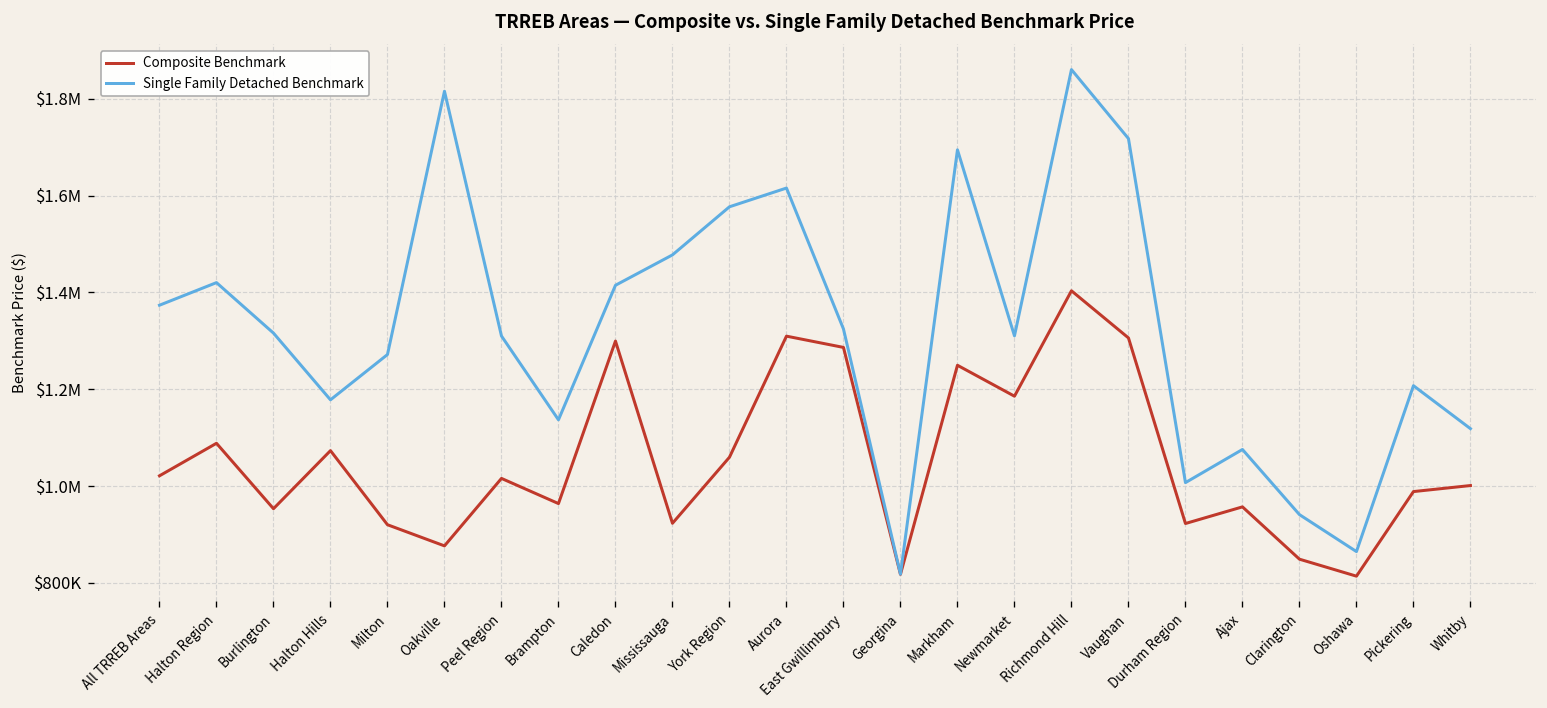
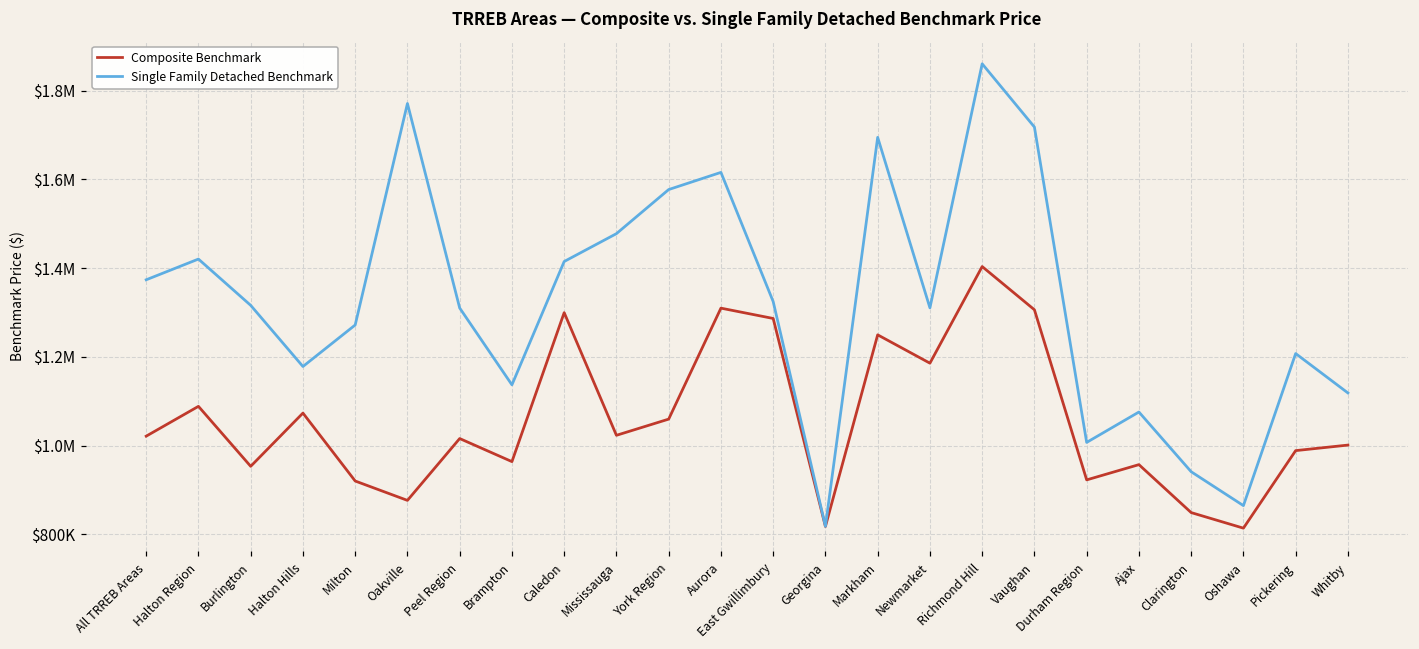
  {
    "Composite Benchmark": {
      "All TRREB Areas": "$1020000",
      "Halton Region": "$1090000",
      "Burlington": "$950000",
      "Halton Hills": "$1070000",
      "Milton": "$920000",
      "Oakville": "$880000",
      "Peel Region": "$1020000",
      "Brampton": "$960000",
      "Caledon": "$1300000",
-     "Mississauga": "$920000",
+     "Mississauga": "$1020000",
      "York Region": "$1060000",
      "Aurora": "$1310000",
      "East Gwillimbury": "$1290000",
      "Markham": "$1250000",
      "Newmarket": "$1190000",
      "Richmond Hill": "$1400000",
      "Vaughan": "$1310000",
      "Durham Region": "$920000",
      "Ajax": "$960000",
      "Clarington": "$850000",
      "Oshawa": "$810000",
      "Pickering": "$990000",
      "Whitby": "$1000000"
    },
    "Single Family Detached Benchmark": {
      "All TRREB Areas": "$1370000",
      "Halton Region": "$1420000",
      "Burlington": "$1320000",
      "Halton Hills": "$1180000",
      "Milton": "$1270000",
-     "Oakville": "$1820000",
+     "Oakville": "$1770000",
      "Peel Region": "$1310000",
      "Brampton": "$1140000",
      "Caledon": "$1410000",
      "Mississauga": "$1480000",
      "York Region": "$1580000",
      "Aurora": "$1620000",
      "East Gwillimbury": "$1320000",
      "Markham": "$1690000",
      "Newmarket": "$1310000",
      "Richmond Hill": "$1860000",
      "Vaughan": "$1720000",
      "Durham Region": "$1010000",
      "Ajax": "$1080000",
      "Clarington": "$940000",
      "Oshawa": "$860000",
      "Pickering": "$1210000",
      "Whitby": "$1120000"
    }
  }
